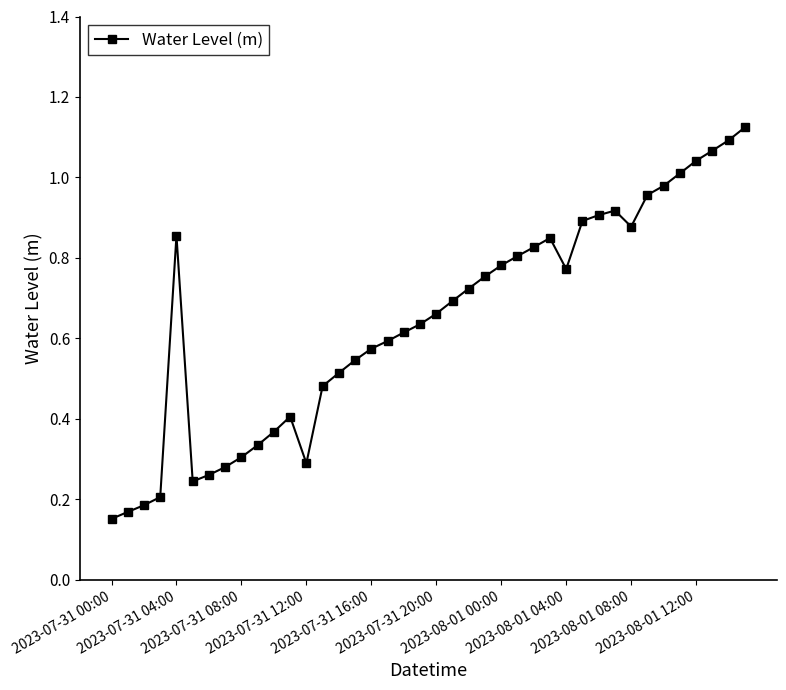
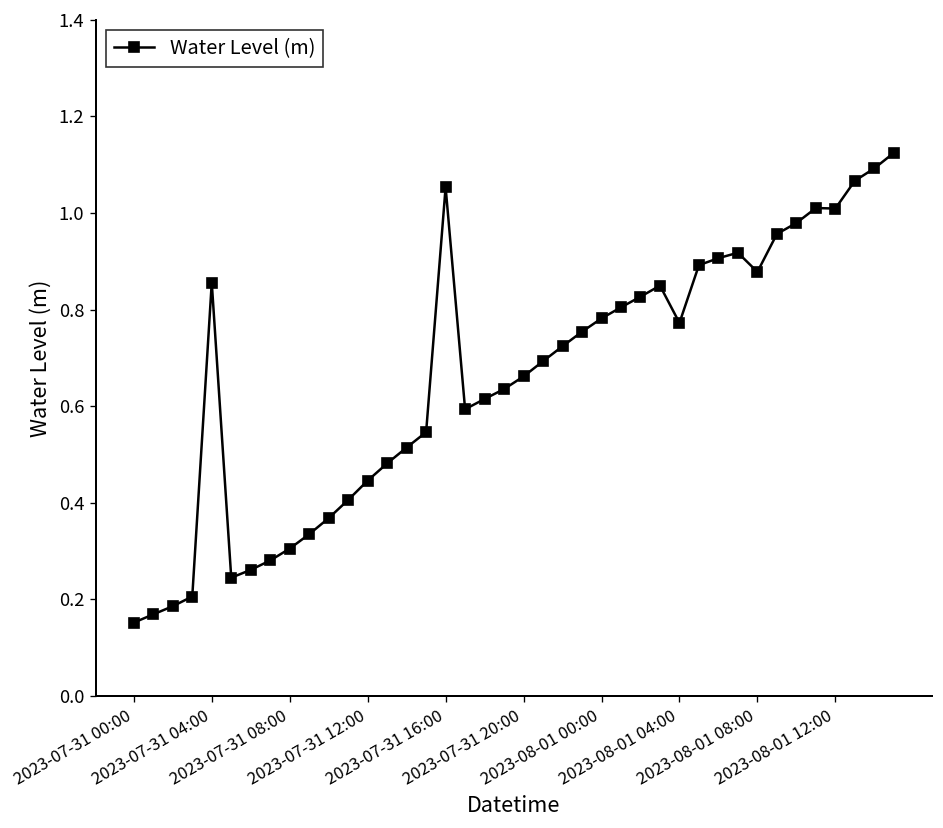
  {
    "2023-07-31 00:00": 0.15,
    "2023-07-31 04:00": 0.86,
    "2023-07-31 08:00": 0.30,
-   "2023-07-31 12:00": 0.29,
-   "2023-07-31 16:00": 0.57,
+   "2023-07-31 12:00": 0.45,
+   "2023-07-31 16:00": 1.05,
    "2023-07-31 20:00": 0.66,
    "2023-08-01 00:00": 0.78,
    "2023-08-01 04:00": 0.77,
    "2023-08-01 08:00": 0.88,
-   "2023-08-01 12:00": 1.04
+   "2023-08-01 12:00": 1.01
  }
